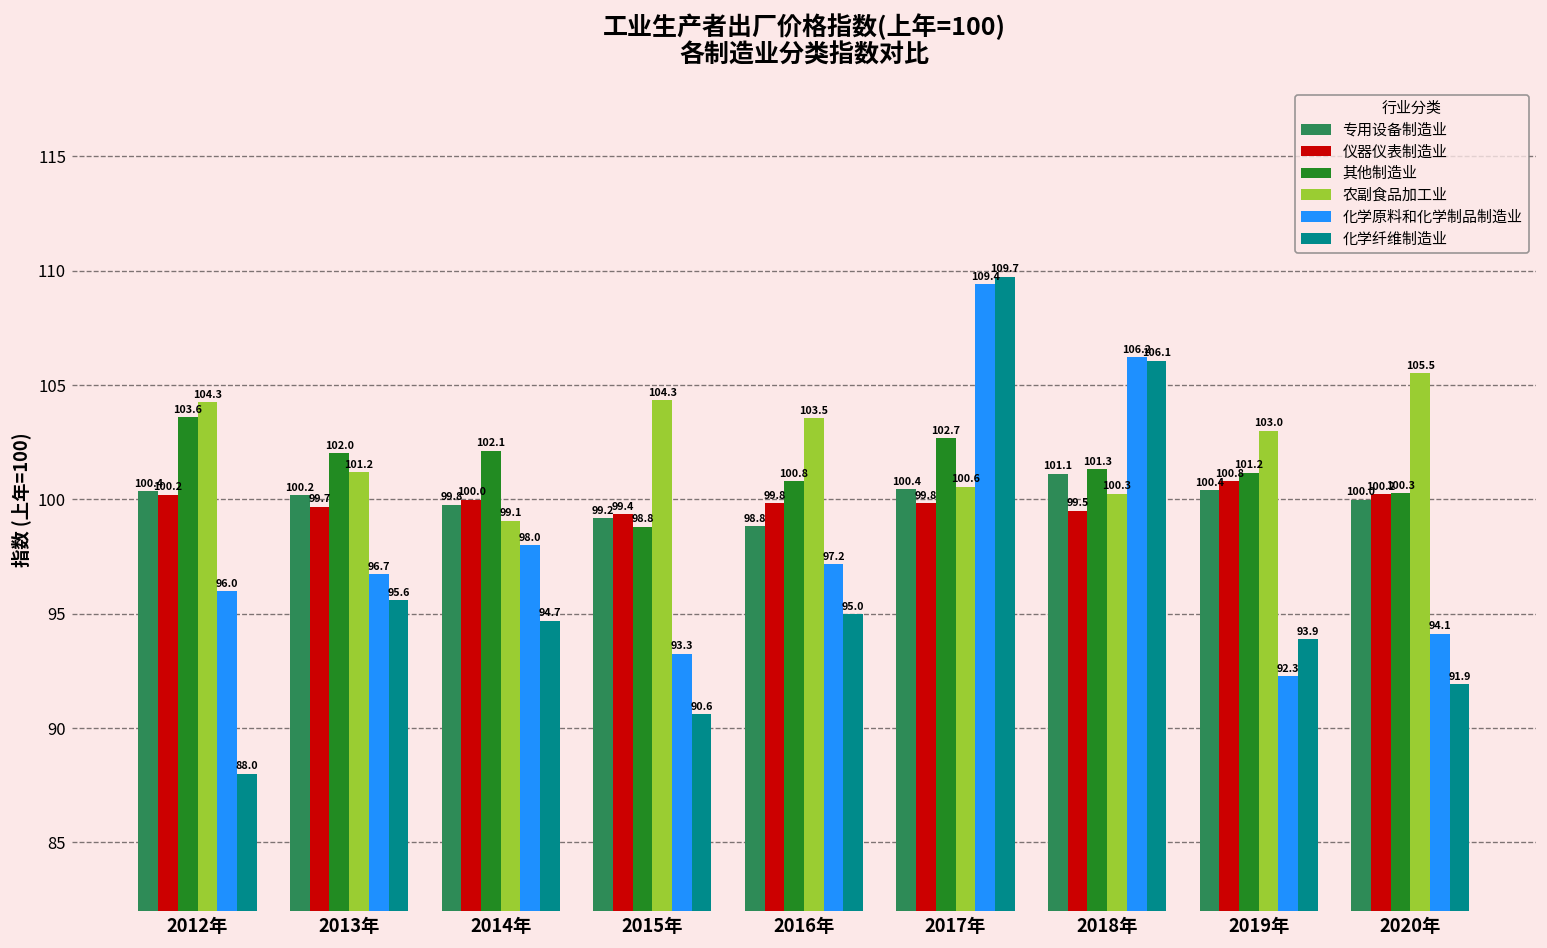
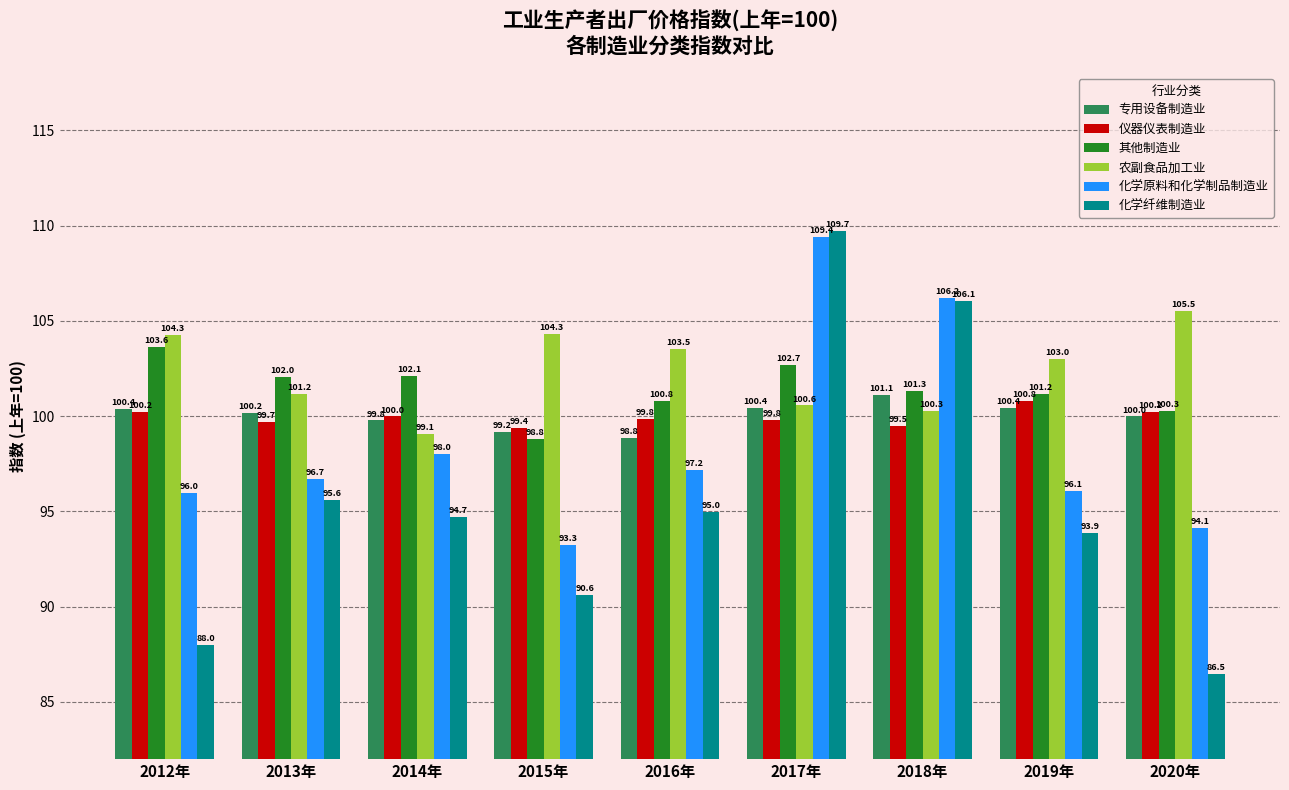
  {
    "仪器仪表制造业": {
      "2013年": 99.7,
      "2014年": 100.0,
      "2015年": 99.4,
      "2016年": 99.8,
      "2017年": 99.8,
      "2018年": 99.5,
      "2019年": 100.8
    },
    "农副食品加工业": {
      "2012年": 104.3,
      "2013年": 101.2,
      "2014年": 99.1,
      "2015年": 104.3,
      "2016年": 103.5,
      "2017年": 100.6,
      "2018年": 100.3,
      "2019年": 103.0,
      "2020年": 105.5
    },
    "化学原料和化学制品制造业": {
      "2012年": 96.0,
      "2013年": 96.7,
      "2014年": 98.0,
      "2015年": 93.3,
      "2016年": 97.2,
      "2017年": 109.4,
-     "2019年": 92.3,
+     "2019年": 96.1,
      "2020年": 94.1
    },
    "化学纤维制造业": {
      "2012年": 88.0,
      "2013年": 95.6,
      "2014年": 94.7,
      "2015年": 90.6,
      "2016年": 95.0,
      "2017年": 109.7,
      "2019年": 93.9,
-     "2020年": 91.9
+     "2020年": 86.5
    }
  }
